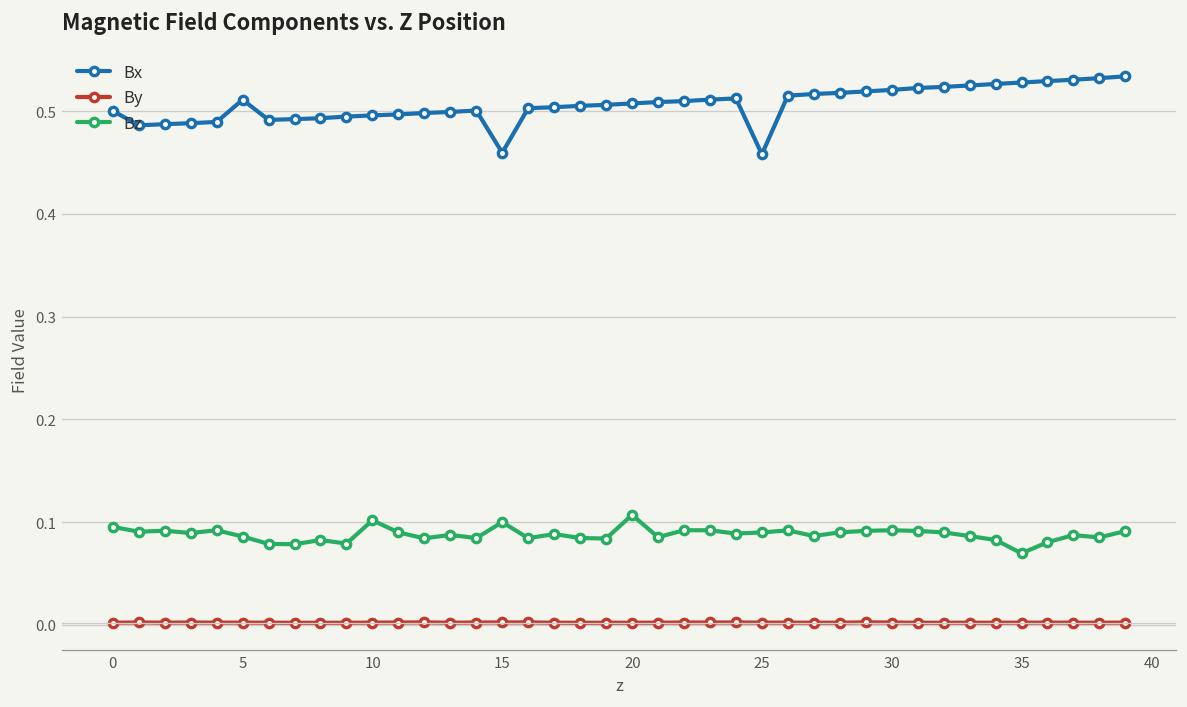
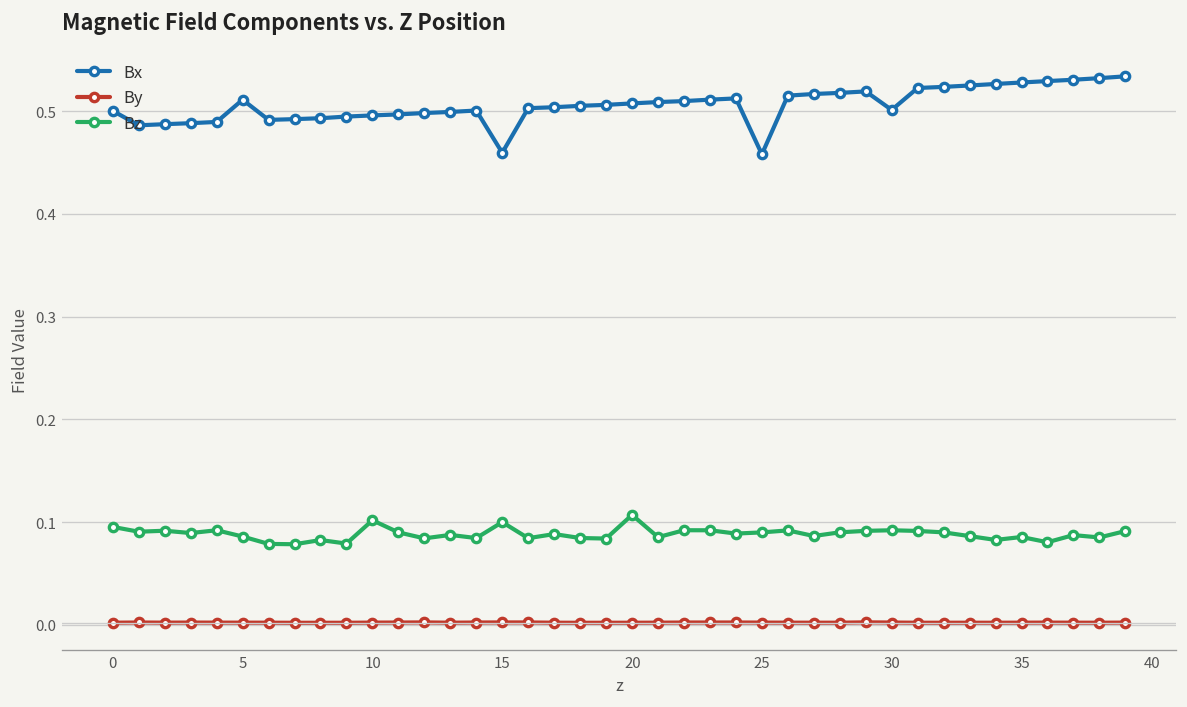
  {
    "Bx": {
      "0": 0.50,
      "5": 0.51,
      "10": 0.50,
      "15": 0.46,
      "20": 0.51,
      "25": 0.46,
-     "30": 0.52,
+     "30": 0.50,
      "35": 0.53
    },
    "By": {
      "0": 0.00,
      "5": 0.00,
      "10": 0.00,
      "15": 0.00,
      "20": 0.00,
      "25": 0.00,
      "30": 0.00,
      "35": 0.00
    },
    "Bz": {
      "0": 0.10,
      "5": 0.09,
      "10": 0.10,
      "15": 0.10,
      "20": 0.11,
      "25": 0.09,
      "30": 0.09,
-     "35": 0.07
+     "35": 0.09
    }
  }
